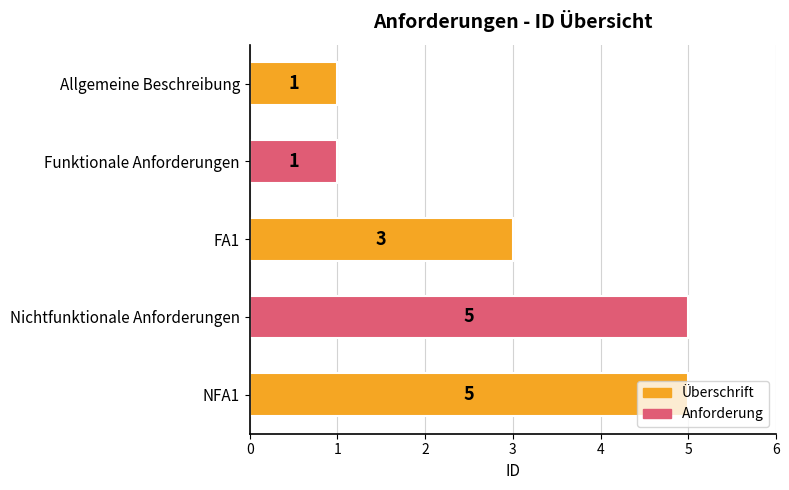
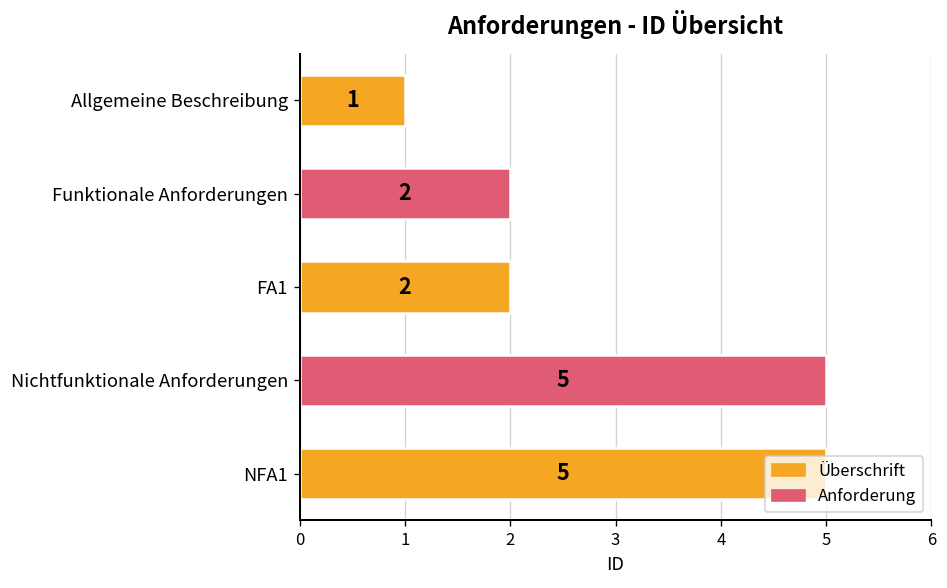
  {
    "Allgemeine Beschreibung": 1,
-   "Funktionale Anforderungen": 1,
-   "FA1": 3,
+   "Funktionale Anforderungen": 2,
+   "FA1": 2,
    "Nichtfunktionale Anforderungen": 5
  }
